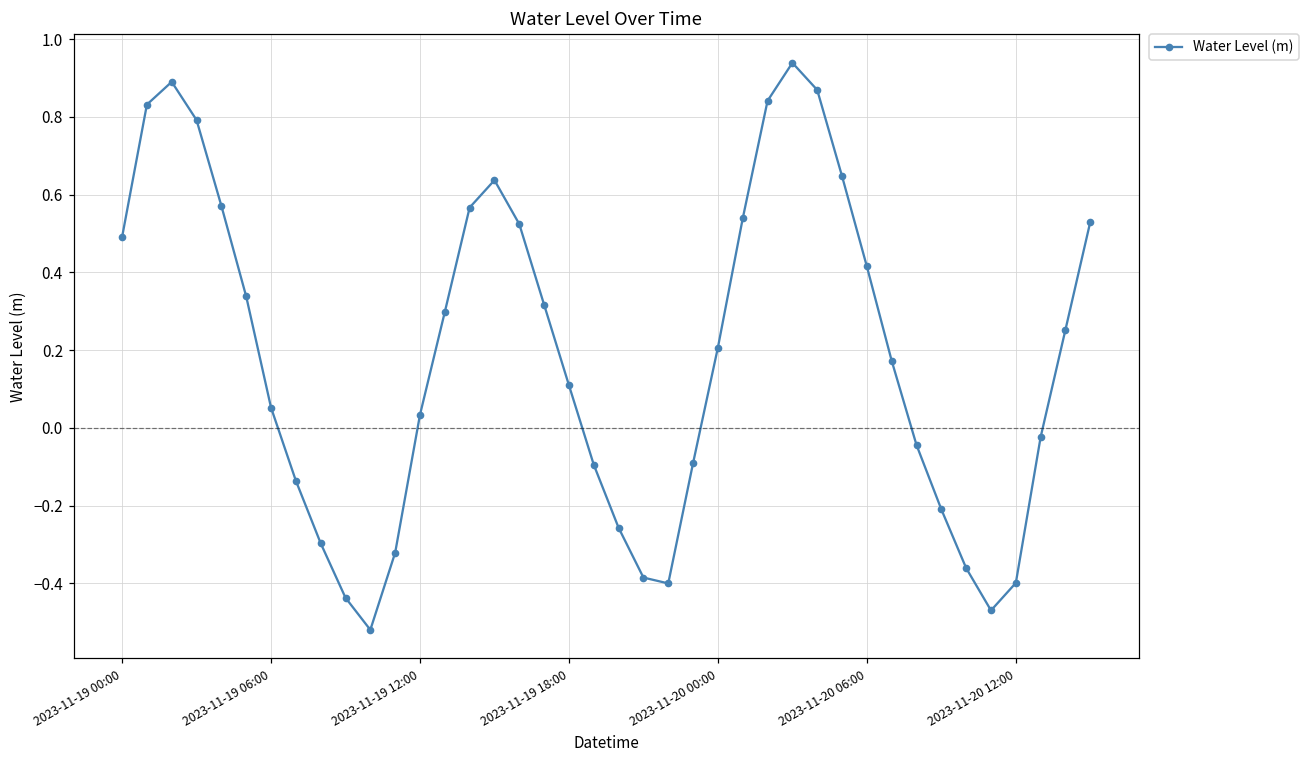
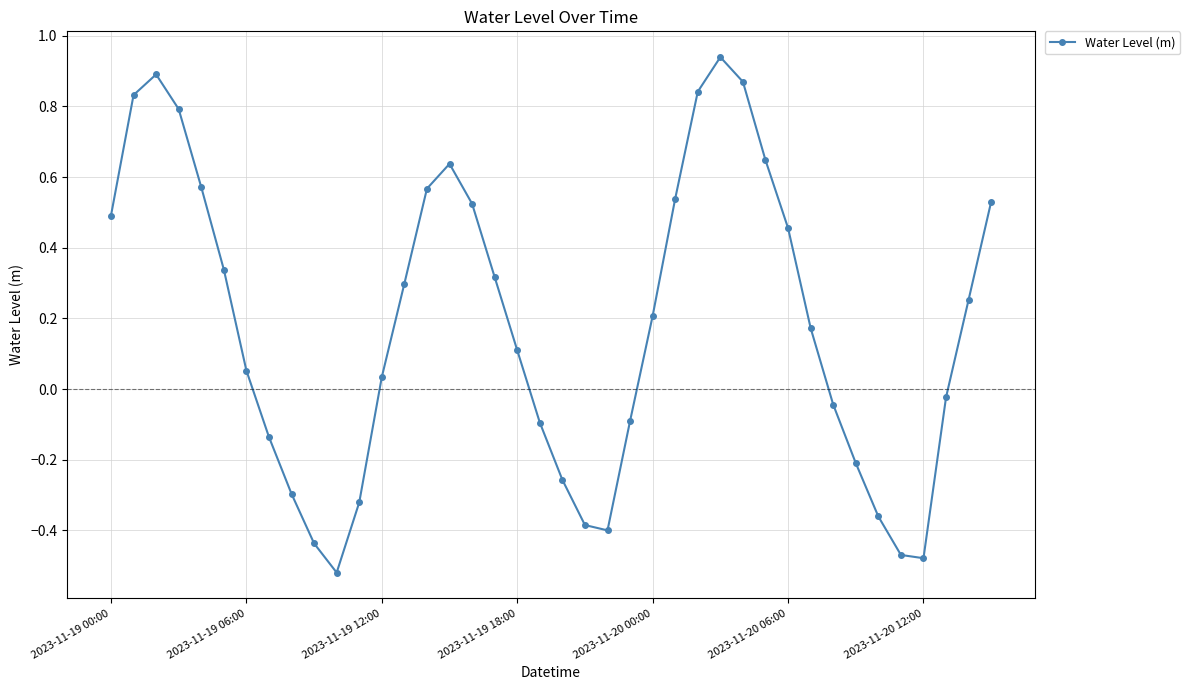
  {
    "2023-11-19 00:00": 0.49,
    "2023-11-19 06:00": 0.05,
    "2023-11-19 12:00": 0.03,
    "2023-11-19 18:00": 0.11,
    "2023-11-20 00:00": 0.21,
-   "2023-11-20 06:00": 0.42,
-   "2023-11-20 12:00": -0.40
+   "2023-11-20 06:00": 0.46,
+   "2023-11-20 12:00": -0.48
  }
